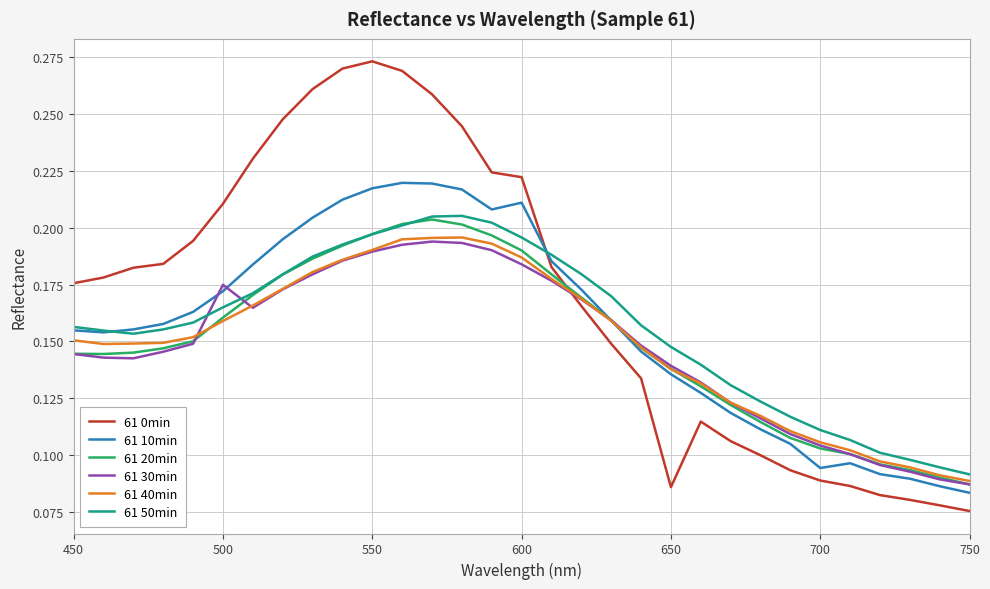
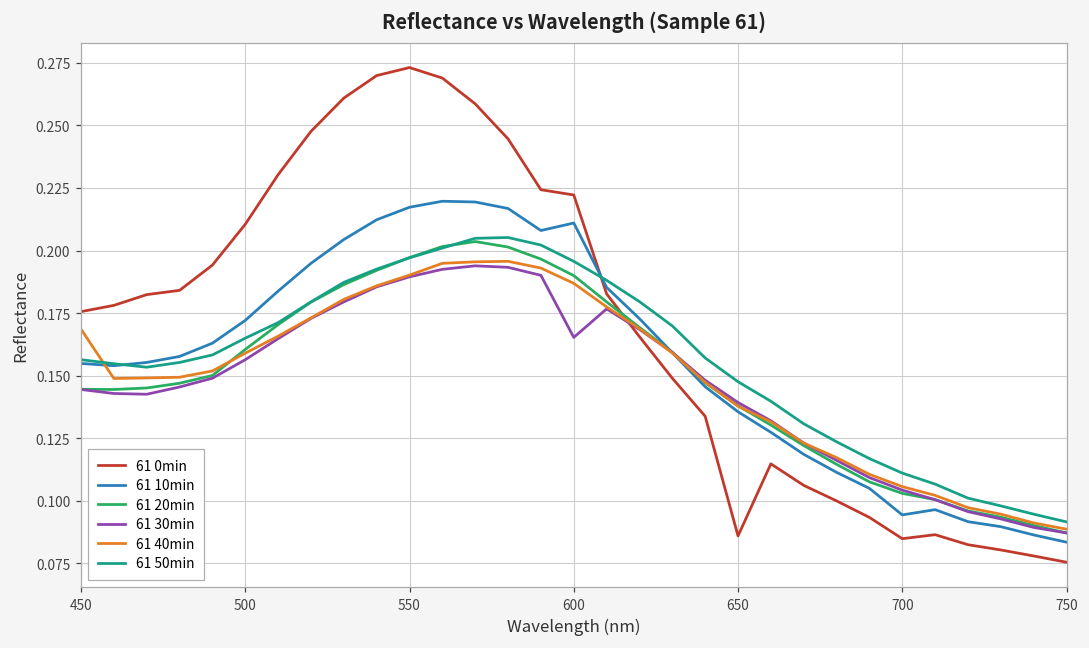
  {
    "61 0min": {
      "450": 0.176,
      "500": 0.211,
      "550": 0.273,
      "600": 0.222,
      "650": 0.086,
-     "700": 0.089,
+     "700": 0.085,
      "750": 0.076
    },
    "61 10min": {
      "450": 0.155,
      "500": 0.172,
      "550": 0.217,
      "600": 0.211,
      "650": 0.136,
      "700": 0.094,
      "750": 0.084
    },
    "61 30min": {
-     "500": 0.175,
-     "600": 0.184,
+     "500": 0.156,
+     "600": 0.165,
      "650": 0.139,
      "700": 0.104
    },
    "61 40min": {
-     "450": 0.151,
+     "450": 0.169,
      "500": 0.159,
      "600": 0.187,
      "700": 0.106,
      "750": 0.089
    }
  }
